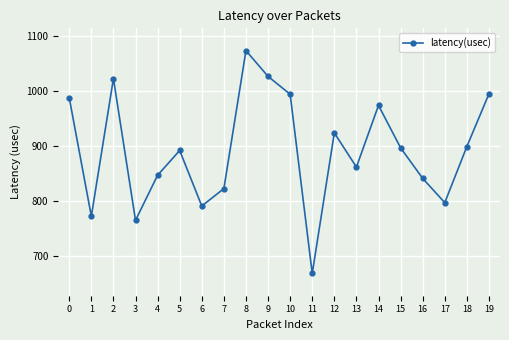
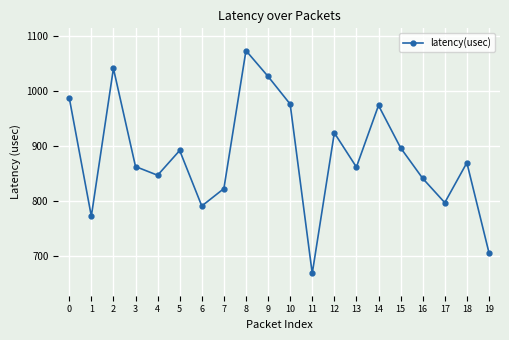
  {
    "0": 990,
    "1": 770,
-   "2": 1020,
-   "3": 760,
+   "2": 1040,
+   "3": 860,
    "4": 850,
    "5": 890,
    "6": 790,
    "7": 820,
    "8": 1070,
    "9": 1030,
-   "10": 990,
+   "10": 980,
    "11": 670,
    "12": 920,
    "13": 860,
    "14": 970,
    "15": 900,
    "16": 840,
    "17": 800,
-   "18": 900,
-   "19": 990
+   "18": 870,
+   "19": 710
  }
